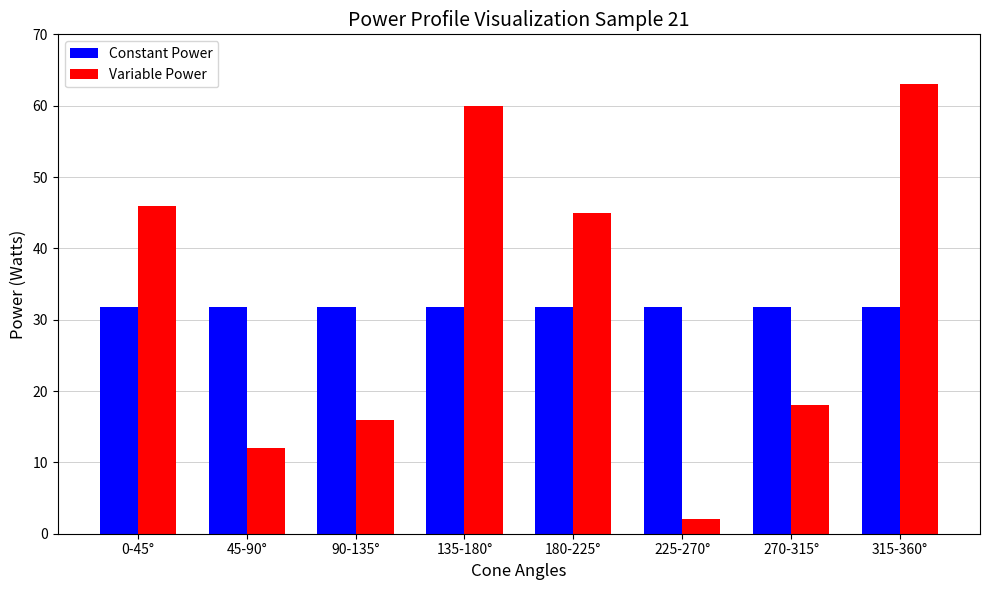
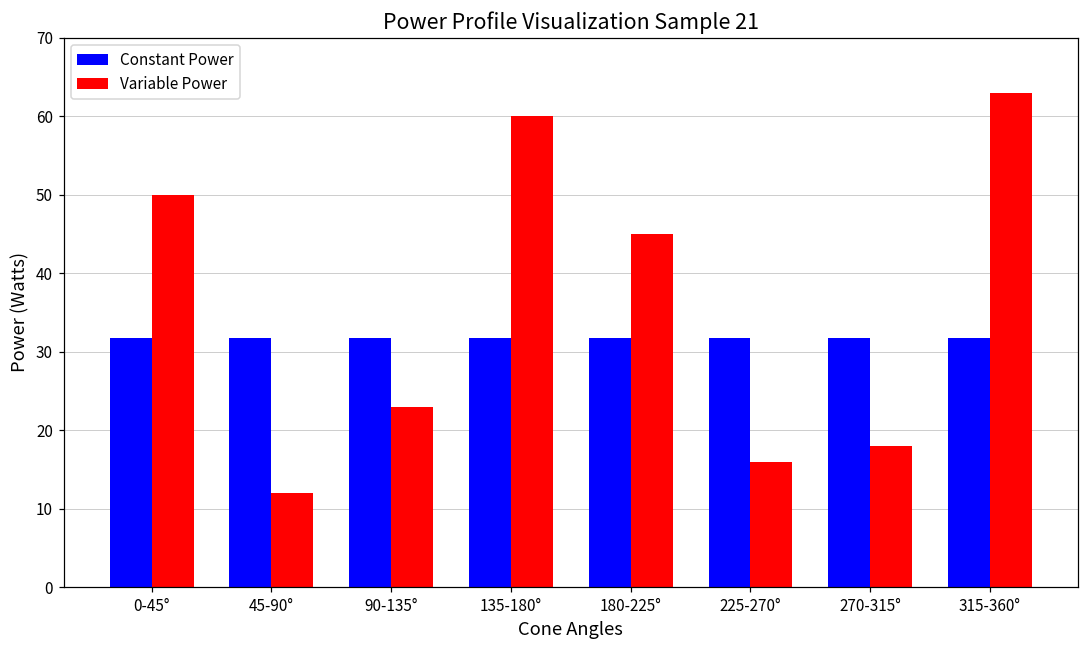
  {
    "Constant Power": {
      "0-45°": 32,
      "45-90°": 32,
      "90-135°": 32,
      "135-180°": 32,
      "180-225°": 32,
      "225-270°": 32,
      "270-315°": 32,
      "315-360°": 32
    },
    "Variable Power": {
-     "0-45°": 46,
+     "0-45°": 50,
      "45-90°": 12,
-     "90-135°": 16,
+     "90-135°": 23,
      "135-180°": 60,
      "180-225°": 45,
-     "225-270°": 2,
+     "225-270°": 16,
      "270-315°": 18,
      "315-360°": 63
    }
  }
